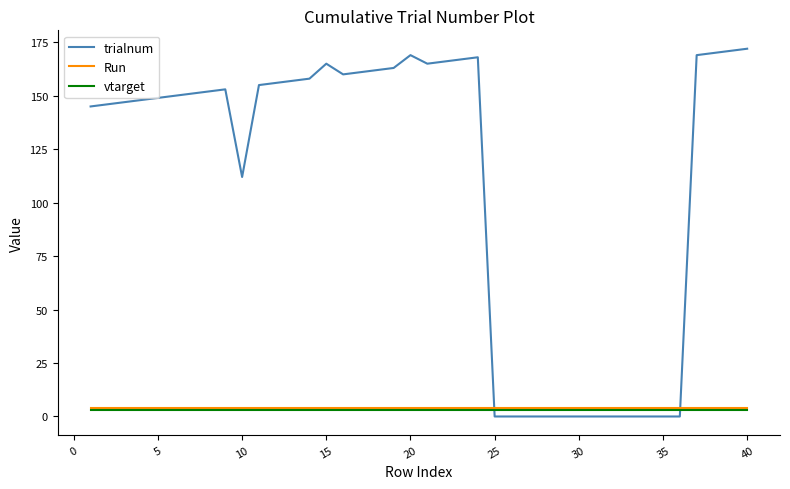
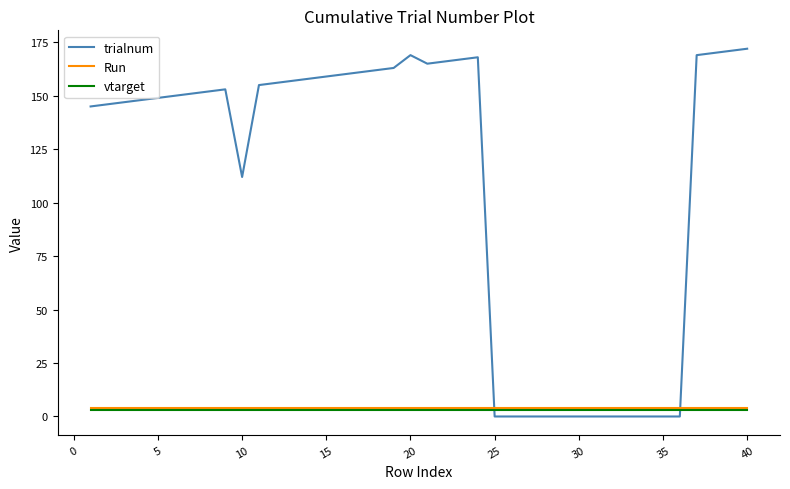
  {
    "trialnum": {
      "10": 112,
-     "15": 165,
+     "15": 159,
      "20": 169,
      "25": 0,
      "30": 0,
      "35": 0,
      "40": 172
    }
  }
